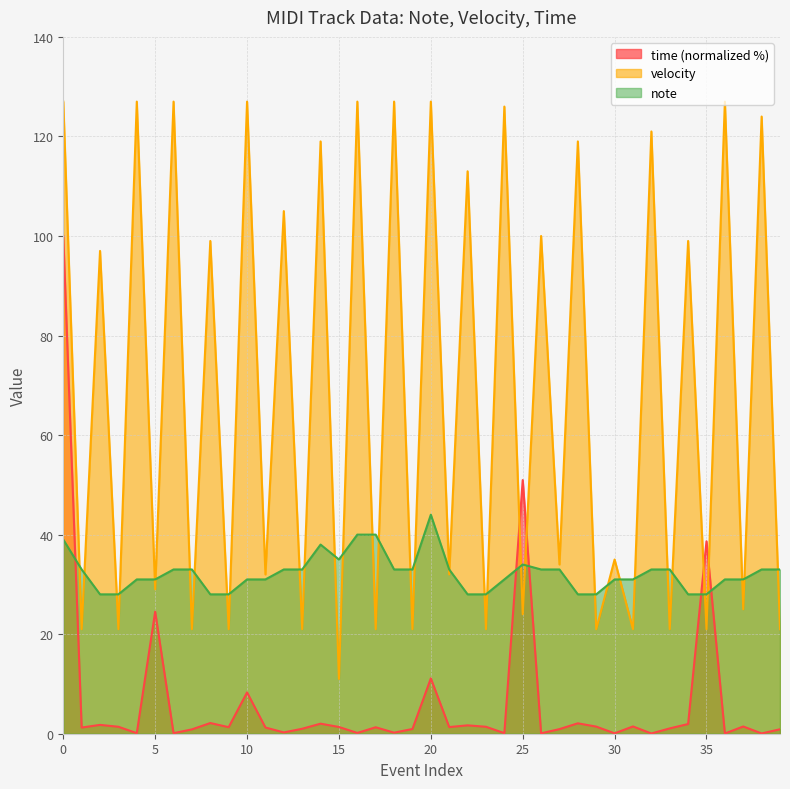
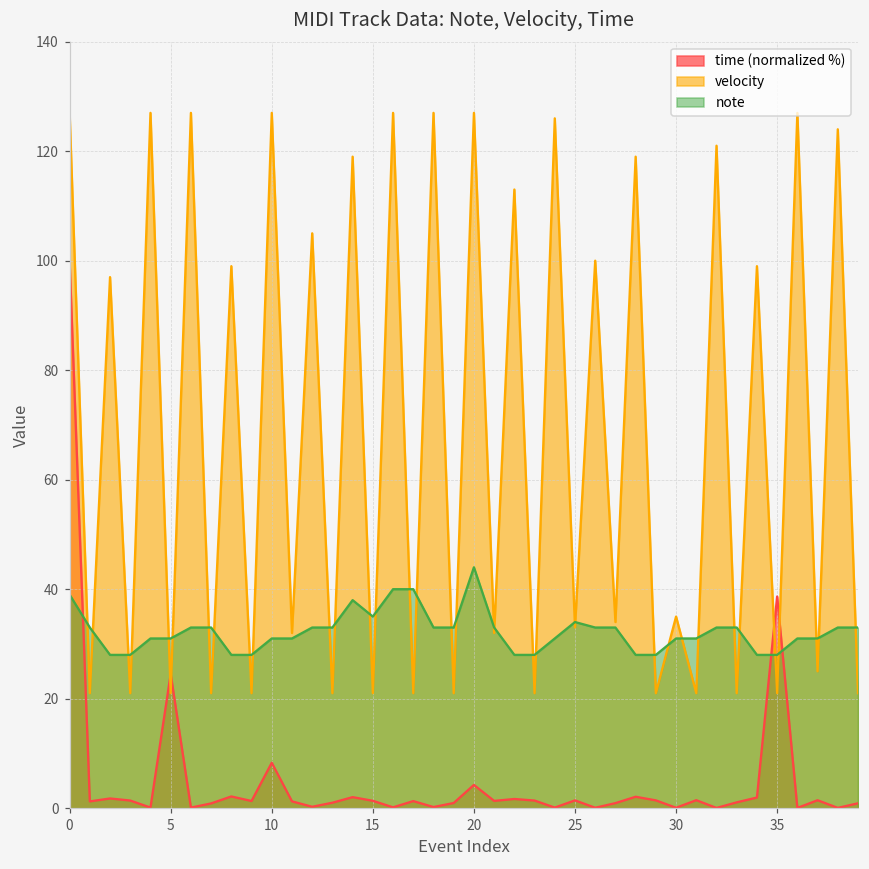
  {
    "time (normalized %)": {
      "0": 100,
      "5": 25,
      "10": 8,
      "15": 1,
-     "20": 11,
-     "25": 51,
+     "20": 4,
+     "25": 1,
      "30": 0,
      "35": 39
    },
    "velocity": {
      "0": 127,
-     "5": 29,
+     "5": 21,
      "10": 127,
-     "15": 11,
+     "15": 21,
      "20": 127,
-     "25": 24,
+     "25": 33,
      "30": 35,
      "35": 21
    },
    "note": {
      "0": 39,
      "5": 31,
      "10": 31,
      "15": 35,
      "20": 44,
      "25": 34,
      "30": 31,
      "35": 28
    }
  }
